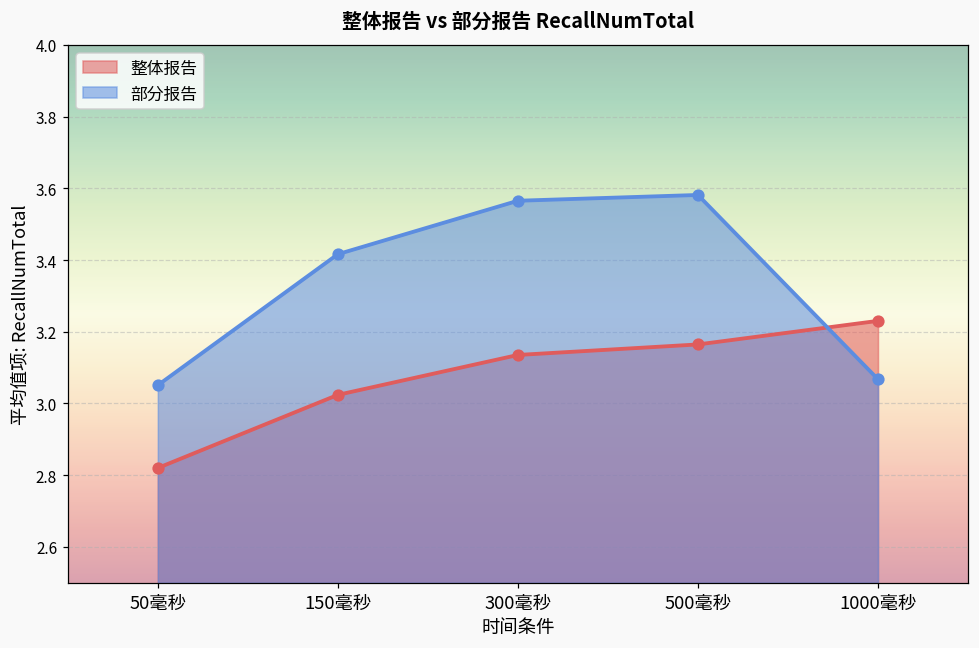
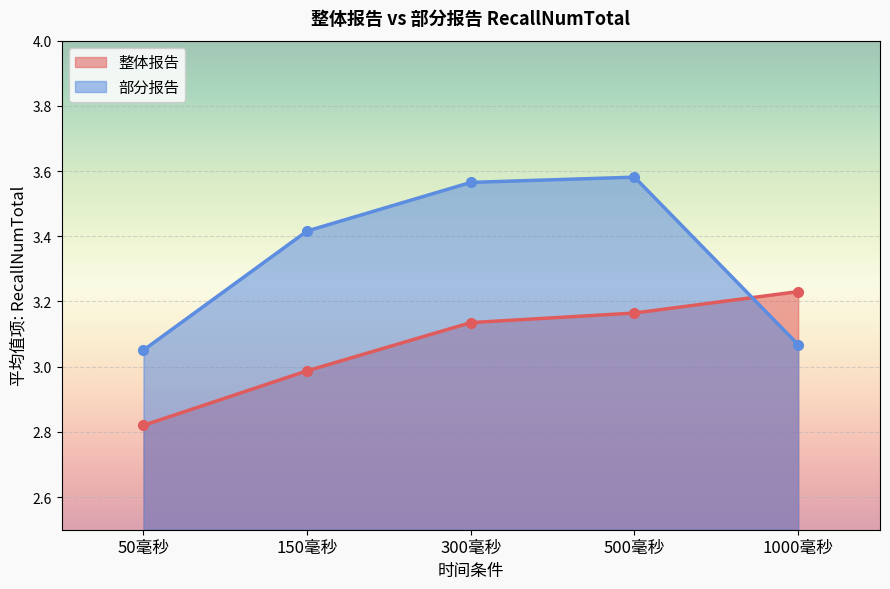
  {
    "整体报告": {
      "50毫秒": 2.82,
-     "150毫秒": 3.02,
+     "150毫秒": 2.99,
      "300毫秒": 3.14,
      "500毫秒": 3.16,
      "1000毫秒": 3.23
    },
    "部分报告": {
      "50毫秒": 3.05,
      "150毫秒": 3.42,
      "300毫秒": 3.57,
      "500毫秒": 3.58,
      "1000毫秒": 3.07
    }
  }
